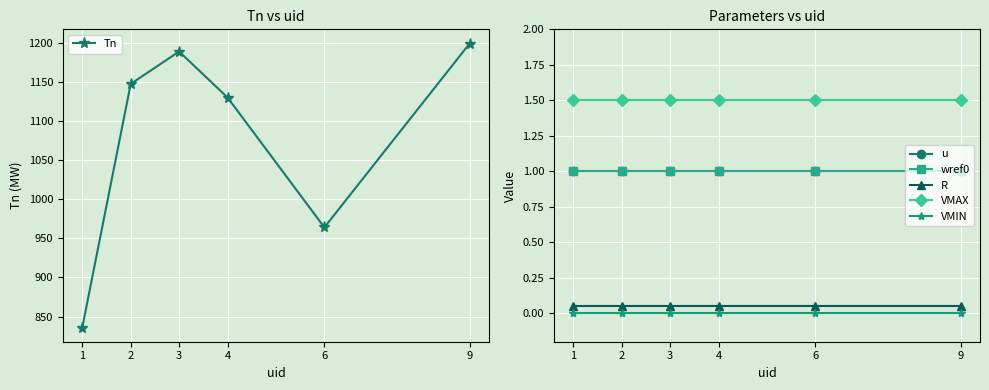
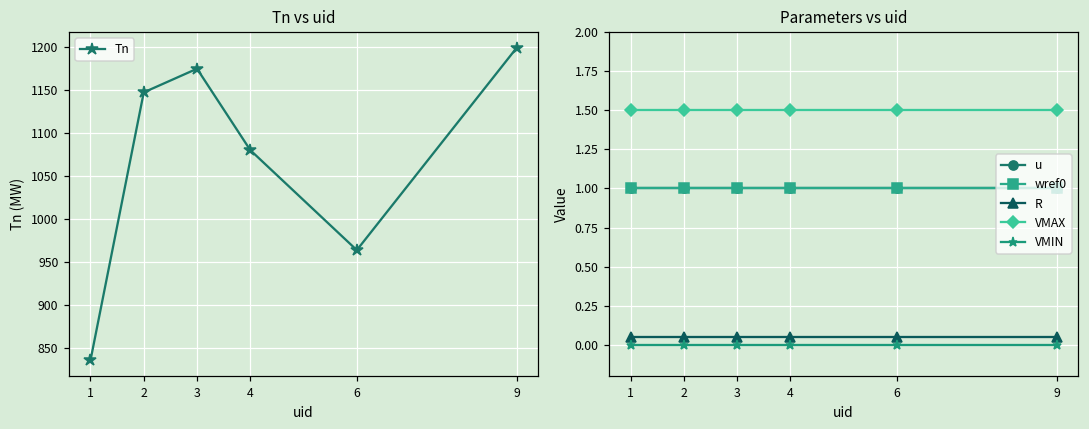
  {
    "Tn vs uid": {
      "1": 840,
      "2": 1150,
-     "3": 1190,
-     "4": 1130,
+     "3": 1170,
+     "4": 1080,
      "6": 960,
      "9": 1200
    },
    "Parameters vs uid": {
      "R": {
        "1": 0.05,
        "2": 0.05,
        "3": 0.05,
        "4": 0.05,
        "6": 0.05,
        "9": 0.05
      }
    }
  }
